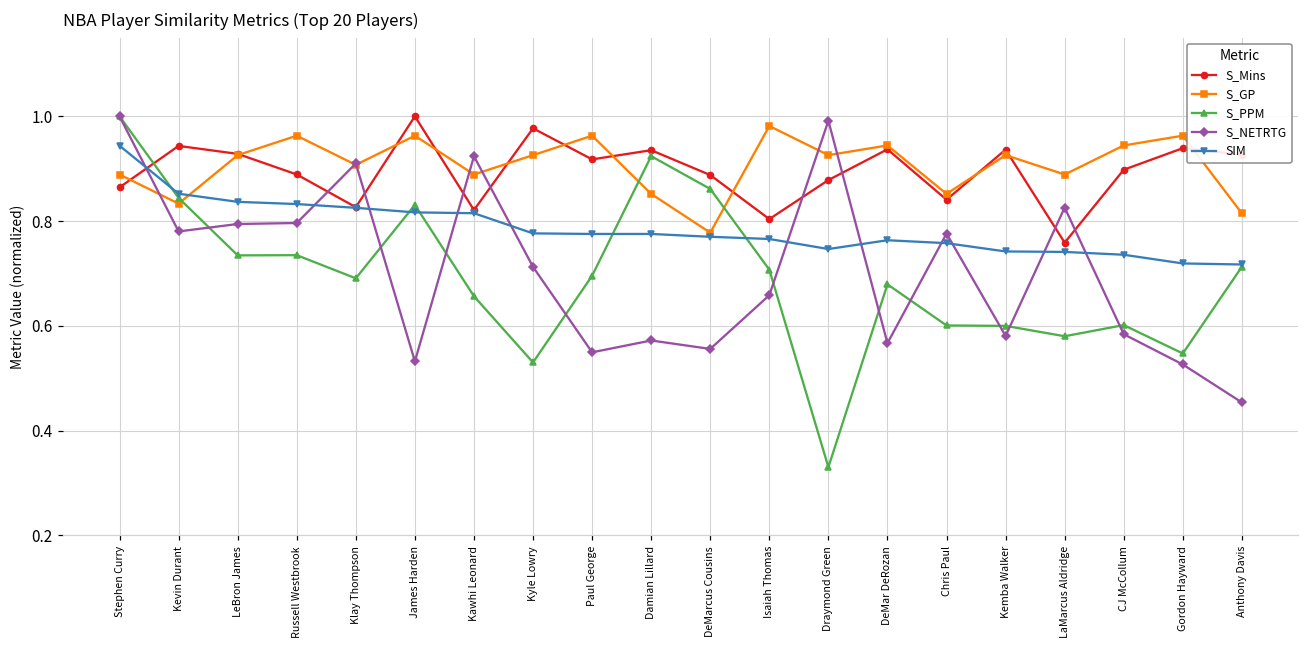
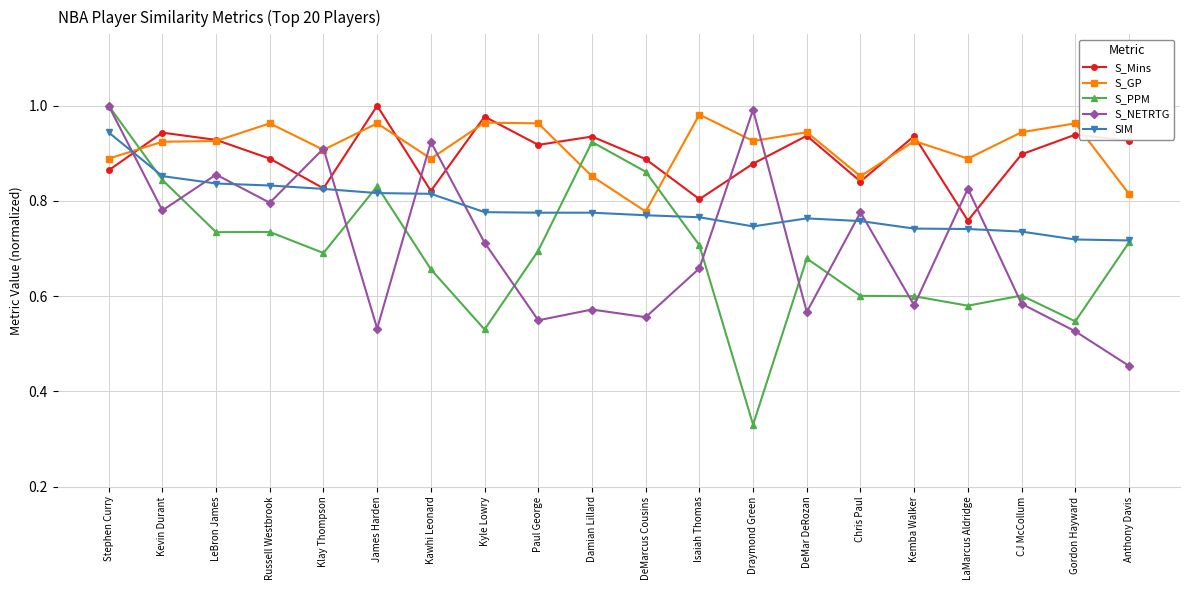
  {
    "S_Mins": {
      "Stephen Curry": 0.86,
      "Kevin Durant": 0.94,
      "Russell Westbrook": 0.89,
      "James Harden": 1.00,
      "Kawhi Leonard": 0.82,
      "Kyle Lowry": 0.98,
      "Paul George": 0.92,
      "Damian Lillard": 0.94,
      "DeMarcus Cousins": 0.89,
      "Isaiah Thomas": 0.80,
      "Draymond Green": 0.88,
      "DeMar DeRozan": 0.94,
      "Chris Paul": 0.84,
      "Kemba Walker": 0.94,
      "LaMarcus Aldridge": 0.76,
      "CJ McCollum": 0.90,
      "Gordon Hayward": 0.94,
      "Anthony Davis": 0.93
    },
    "S_GP": {
      "Stephen Curry": 0.89,
-     "Kevin Durant": 0.83,
+     "Kevin Durant": 0.92,
      "Russell Westbrook": 0.96,
      "James Harden": 0.96,
      "Kawhi Leonard": 0.89,
-     "Kyle Lowry": 0.93,
+     "Kyle Lowry": 0.96,
      "Paul George": 0.96,
      "Damian Lillard": 0.85,
      "DeMarcus Cousins": 0.78,
      "Isaiah Thomas": 0.98,
      "Draymond Green": 0.93,
      "DeMar DeRozan": 0.94,
      "Chris Paul": 0.85,
      "Kemba Walker": 0.93,
      "LaMarcus Aldridge": 0.89,
      "CJ McCollum": 0.94,
      "Gordon Hayward": 0.96,
      "Anthony Davis": 0.81
    },
    "S_PPM": {
      "Kevin Durant": 0.84,
      "LeBron James": 0.73,
      "Russell Westbrook": 0.73,
      "Klay Thompson": 0.69,
      "James Harden": 0.83,
      "Kawhi Leonard": 0.66,
      "Kyle Lowry": 0.53,
      "Paul George": 0.70,
      "Damian Lillard": 0.92,
      "DeMarcus Cousins": 0.86,
      "Isaiah Thomas": 0.71,
      "Draymond Green": 0.33,
      "DeMar DeRozan": 0.68,
      "Chris Paul": 0.60,
      "Kemba Walker": 0.60,
      "LaMarcus Aldridge": 0.58,
      "CJ McCollum": 0.60,
      "Gordon Hayward": 0.55
    },
    "S_NETRTG": {
      "Kevin Durant": 0.78,
-     "LeBron James": 0.79,
+     "LeBron James": 0.86,
      "Russell Westbrook": 0.80,
      "James Harden": 0.53,
      "Kawhi Leonard": 0.92,
      "Kyle Lowry": 0.71,
      "Paul George": 0.55,
      "Damian Lillard": 0.57,
      "DeMarcus Cousins": 0.56,
      "Isaiah Thomas": 0.66,
      "Draymond Green": 0.99,
      "DeMar DeRozan": 0.57,
      "Chris Paul": 0.78,
      "Kemba Walker": 0.58,
      "LaMarcus Aldridge": 0.83,
      "CJ McCollum": 0.58,
      "Gordon Hayward": 0.53,
      "Anthony Davis": 0.45
    },
    "SIM": {
      "Stephen Curry": 0.94,
      "Kevin Durant": 0.85,
      "LeBron James": 0.84,
      "Russell Westbrook": 0.83,
      "James Harden": 0.82,
      "Kawhi Leonard": 0.82,
      "Kyle Lowry": 0.78,
      "Paul George": 0.78,
      "Damian Lillard": 0.78,
      "DeMarcus Cousins": 0.77,
      "Isaiah Thomas": 0.77,
      "Draymond Green": 0.75,
      "DeMar DeRozan": 0.76,
      "Chris Paul": 0.76,
      "Kemba Walker": 0.74,
      "LaMarcus Aldridge": 0.74,
      "CJ McCollum": 0.74,
      "Gordon Hayward": 0.72
    }
  }
